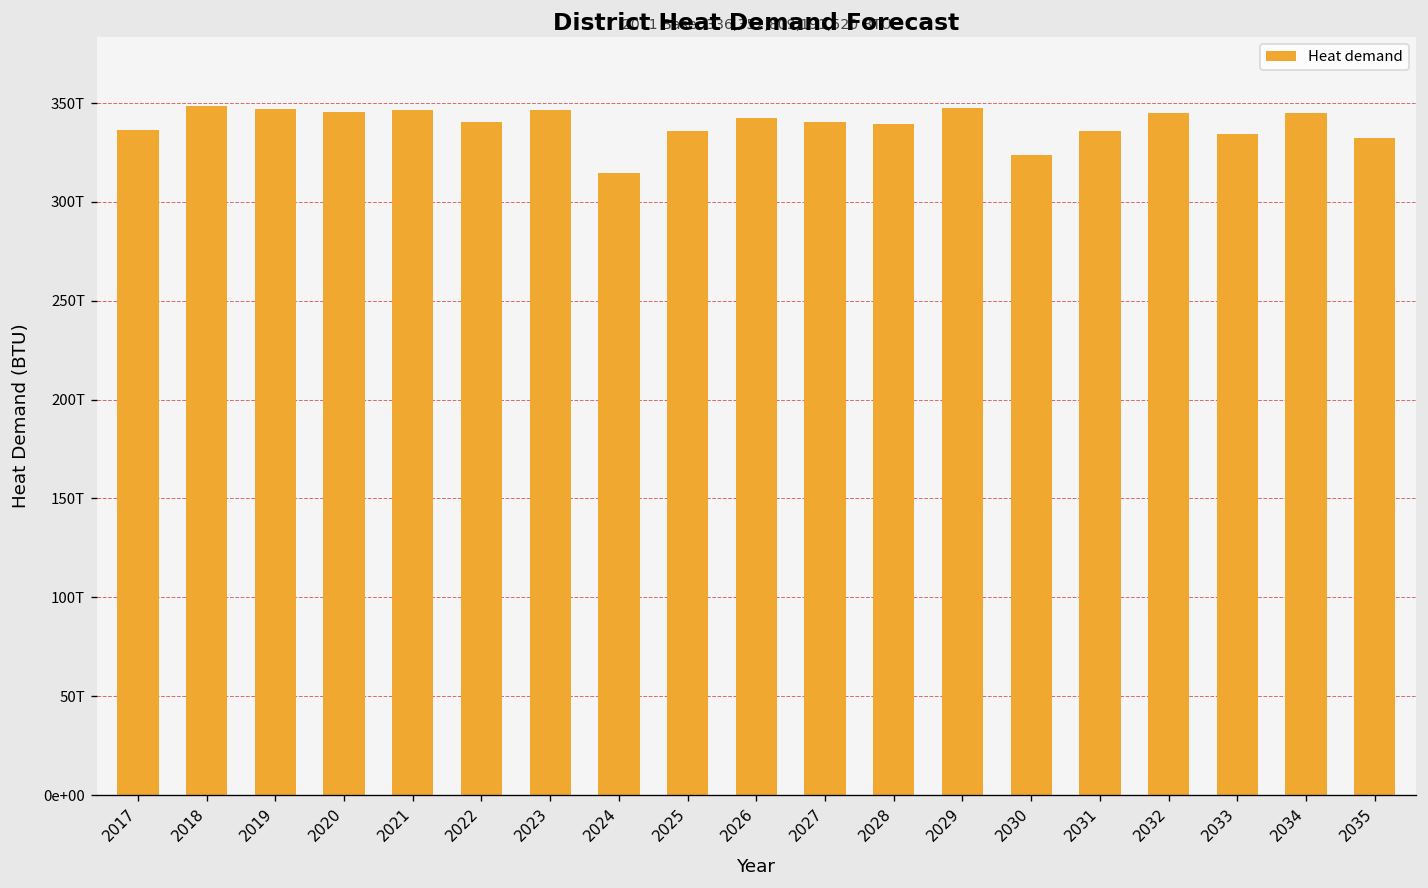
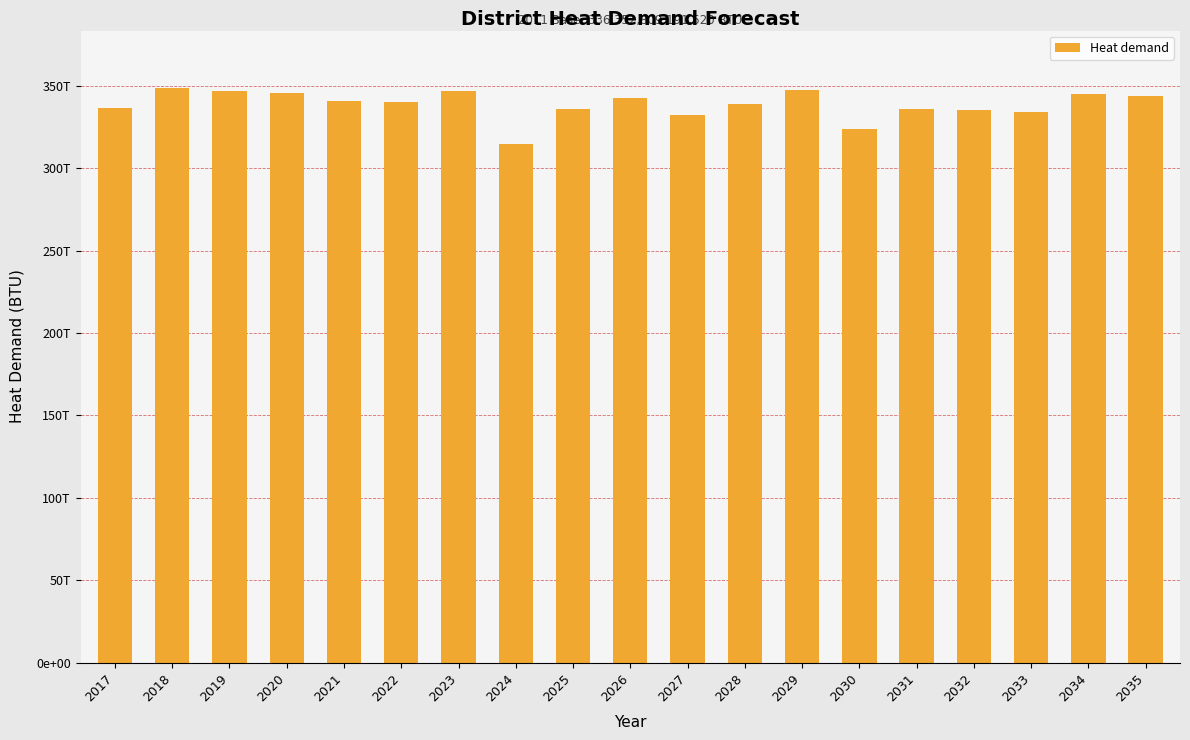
  {
    "2017": "336T",
    "2018": "349T",
    "2019": "347T",
    "2020": "346T",
-   "2021": "347T",
+   "2021": "341T",
    "2022": "340T",
    "2023": "347T",
    "2024": "315T",
    "2025": "336T",
    "2026": "343T",
-   "2027": "340T",
+   "2027": "332T",
    "2028": "339T",
    "2029": "347T",
    "2030": "324T",
    "2031": "336T",
-   "2032": "345T",
+   "2032": "335T",
    "2033": "334T",
    "2034": "345T",
-   "2035": "332T"
+   "2035": "344T"
  }
